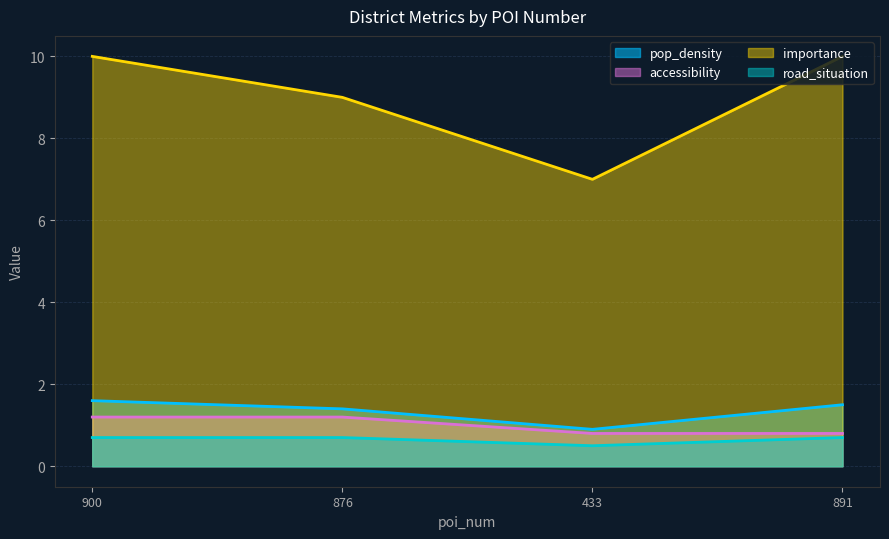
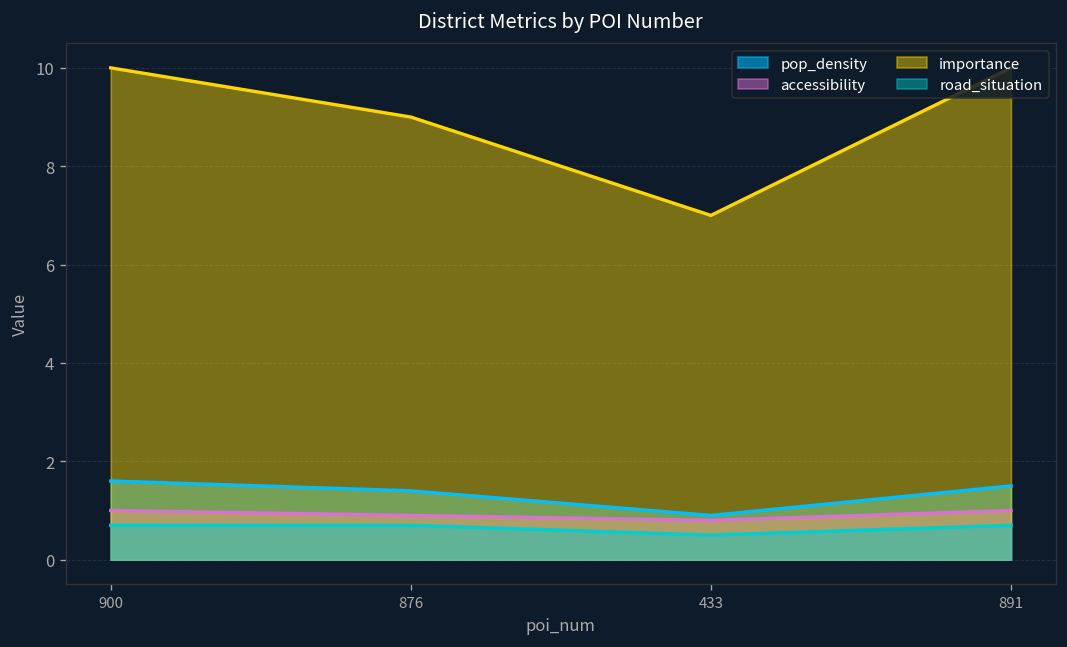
  {
    "accessibility": {
-     "900": 1.2,
-     "876": 1.2,
+     "900": 1.0,
+     "876": 0.9,
      "433": 0.8,
-     "891": 0.8
+     "891": 1.0
    },
    "importance": {
      "900": 10.0,
      "876": 9.0,
      "433": 7.0
    }
  }
